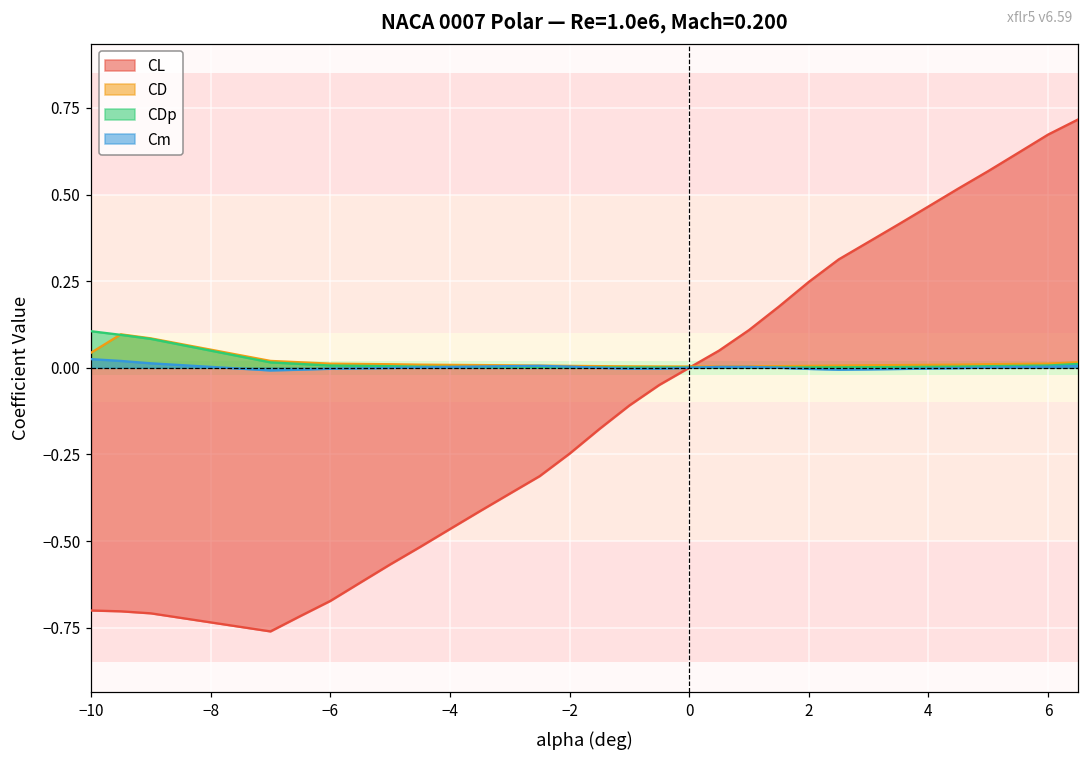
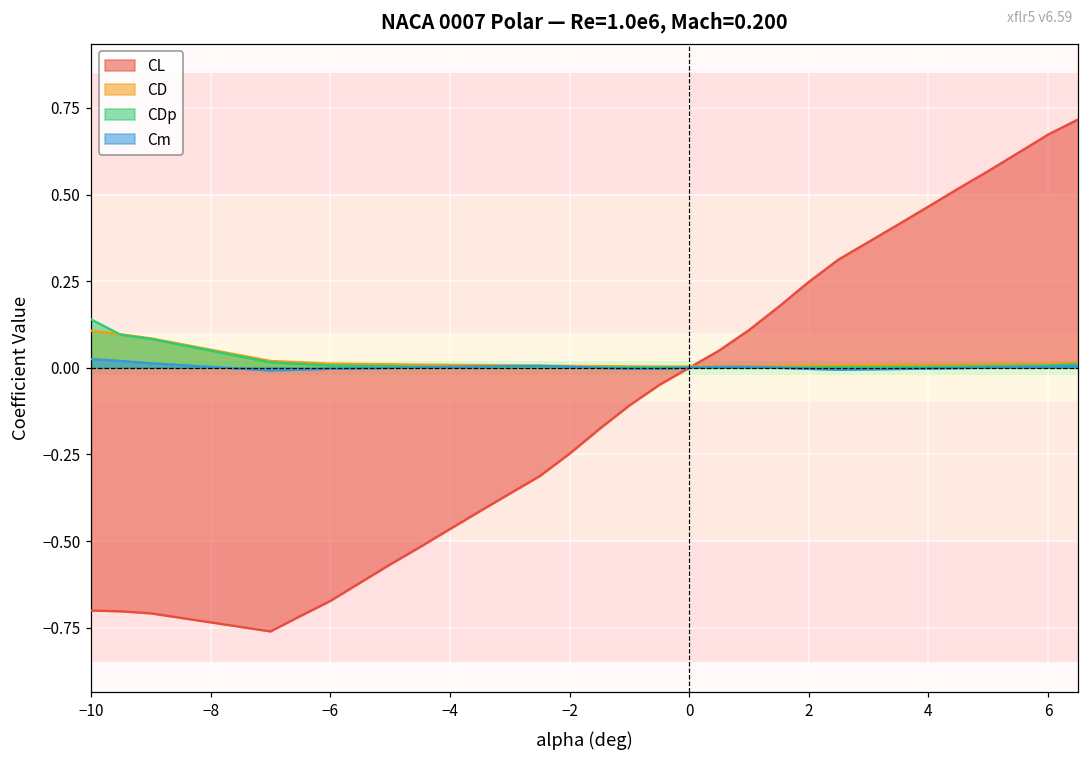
  {
    "CD": {
-     "−10": 0.04
+     "−10": 0.11
    },
    "CDp": {
-     "−10": 0.11
+     "−10": 0.14
    }
  }
